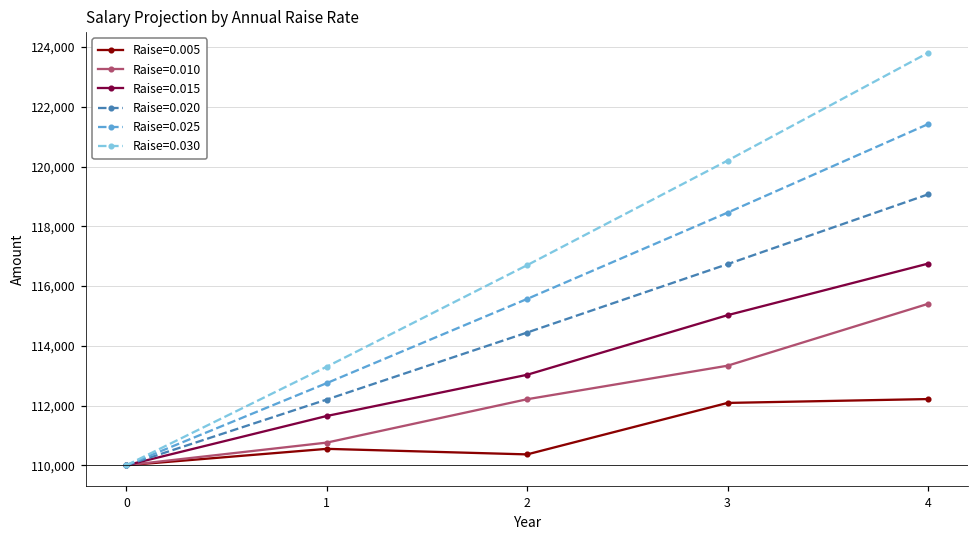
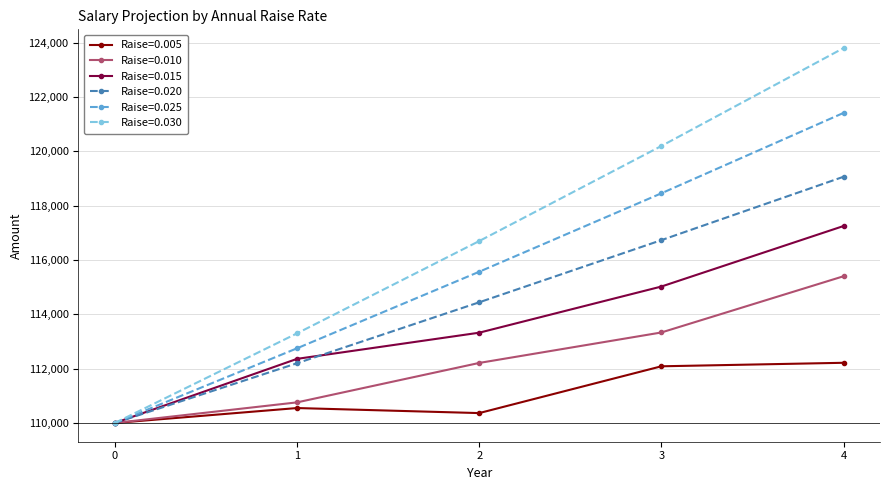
  {
    "Raise=0.005": {
      "1": "110,600",
      "2": "110,400",
      "3": "112,100",
      "4": "112,200"
    },
    "Raise=0.010": {
      "1": "110,800",
      "2": "112,200",
      "3": "113,300",
      "4": "115,400"
    },
    "Raise=0.015": {
-     "1": "111,700",
-     "2": "113,000",
+     "1": "112,400",
+     "2": "113,300",
      "3": "115,000",
-     "4": "116,700"
+     "4": "117,300"
    }
  }
